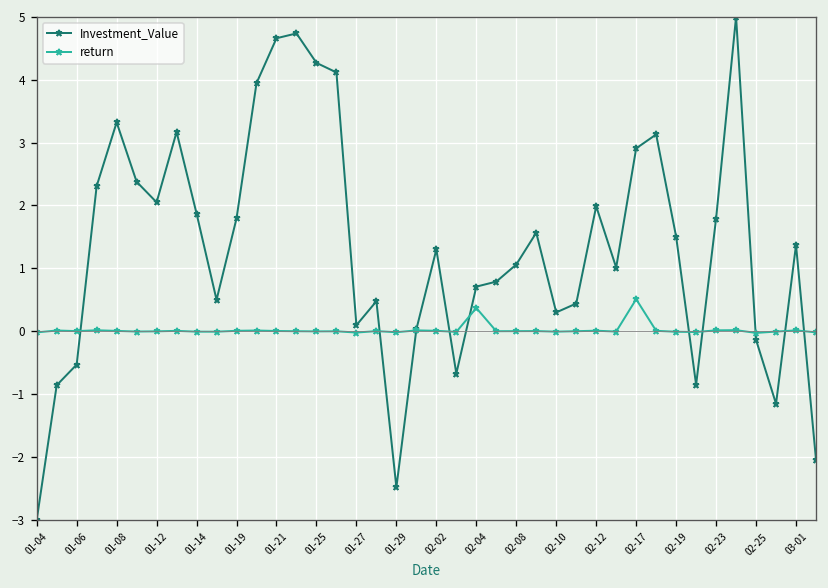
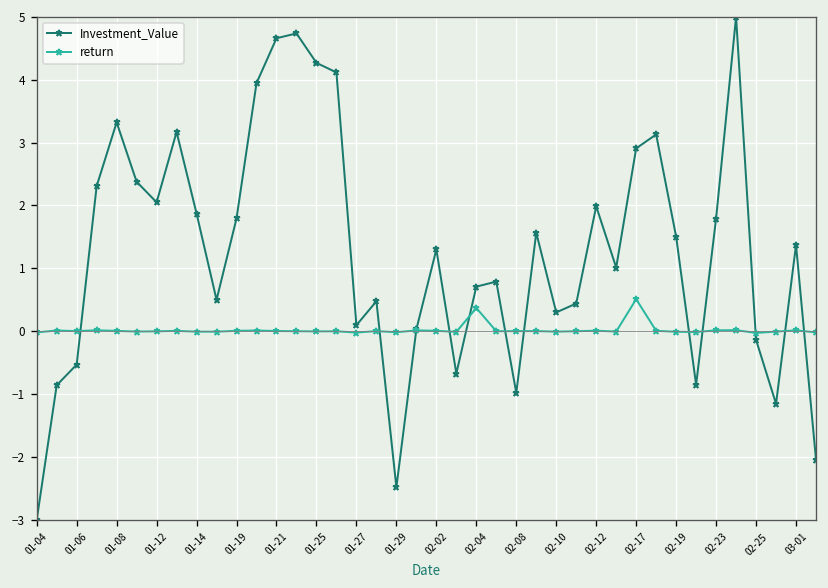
  {
    "Investment_Value": {
      "01-04": -3.0,
      "01-06": -0.5,
      "01-08": 3.3,
      "01-12": 2.1,
      "01-14": 1.9,
      "01-19": 1.8,
      "01-21": 4.7,
      "01-25": 4.3,
      "01-27": 0.1,
      "01-29": -2.5,
      "02-02": 1.3,
      "02-04": 0.7,
-     "02-08": 1.1,
+     "02-08": -1.0,
      "02-10": 0.3,
      "02-12": 2.0,
      "02-17": 2.9,
      "02-19": 1.5,
      "02-23": 1.8,
      "02-25": -0.1,
      "03-01": 1.4
    },
    "return": {
      "01-04": 0.0,
      "01-06": 0.0,
      "01-08": 0.0,
      "01-12": 0.0,
      "01-14": 0.0,
      "01-19": 0.0,
      "01-21": 0.0,
      "01-25": 0.0,
      "01-27": 0.0,
      "01-29": 0.0,
      "02-02": 0.0,
      "02-04": 0.4,
      "02-08": 0.0,
      "02-10": 0.0,
      "02-12": 0.0,
      "02-17": 0.5,
      "02-19": 0.0,
      "02-23": 0.0,
      "02-25": 0.0,
      "03-01": 0.0
    }
  }
